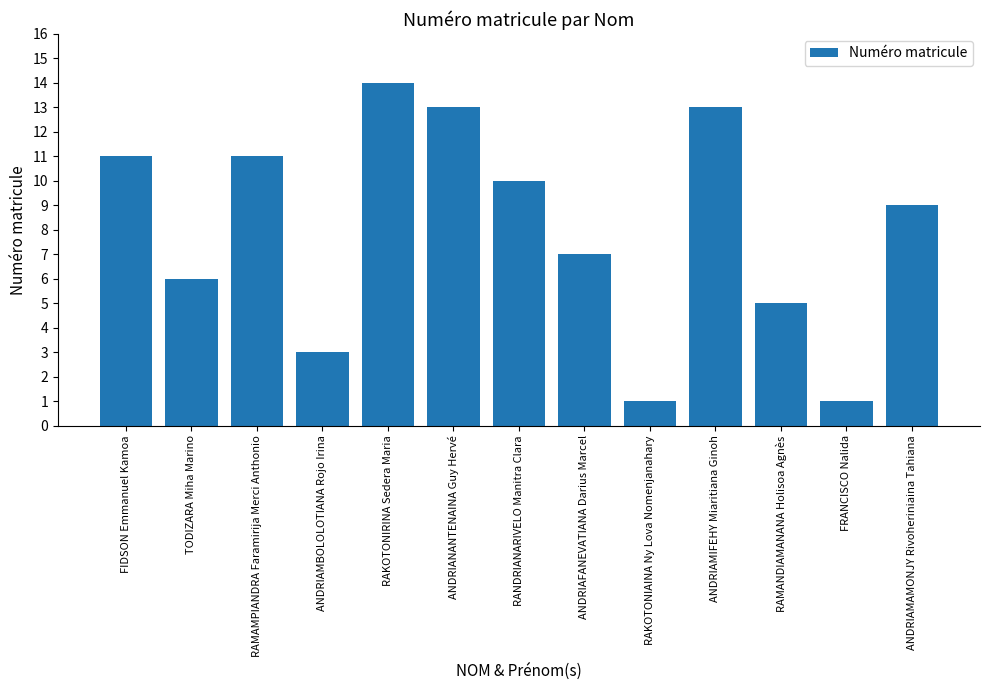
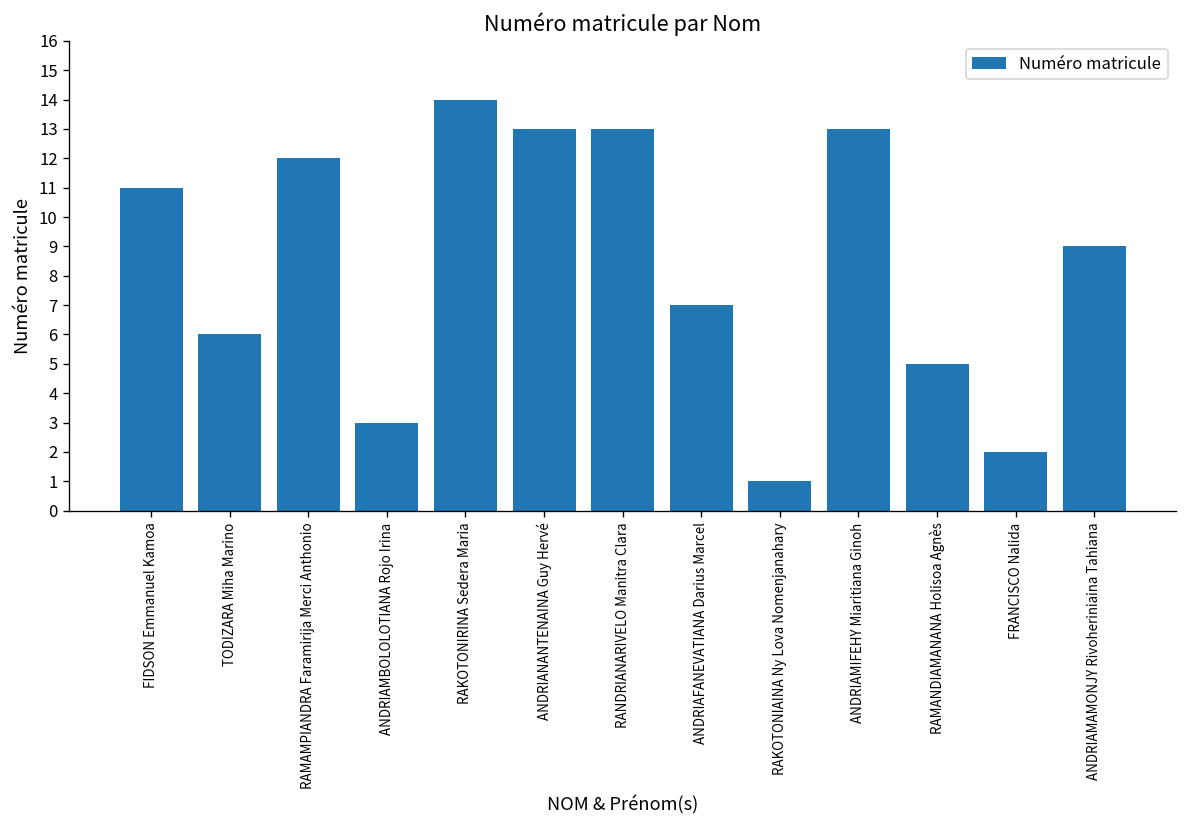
  {
    "FIDSON Emmanuel Kamoa": 11,
    "TODIZARA Miha Marino": 6,
-   "RAMAMPIANDRA Faramirija Merci Anthonio": 11,
+   "RAMAMPIANDRA Faramirija Merci Anthonio": 12,
    "ANDRIAMBOLOLOTIANA Rojo Irina": 3,
    "RAKOTONIRINA Sedera Maria": 14,
    "ANDRIANANTENAINA Guy Hervé": 13,
-   "RANDRIANARIVELO Manitra Clara": 10,
+   "RANDRIANARIVELO Manitra Clara": 13,
    "ANDRIAFANEVATIANA Darius Marcel": 7,
    "RAKOTONIAINA Ny Lova Nomenjanahary": 1,
    "ANDRIAMIFEHY Miaritiana Ginoh": 13,
    "RAMANDIAMANANA Holisoa Agnès": 5,
-   "FRANCISCO Nalida": 1,
+   "FRANCISCO Nalida": 2,
    "ANDRIAMAMONJY Rivoheriniaina Tahiana": 9
  }
